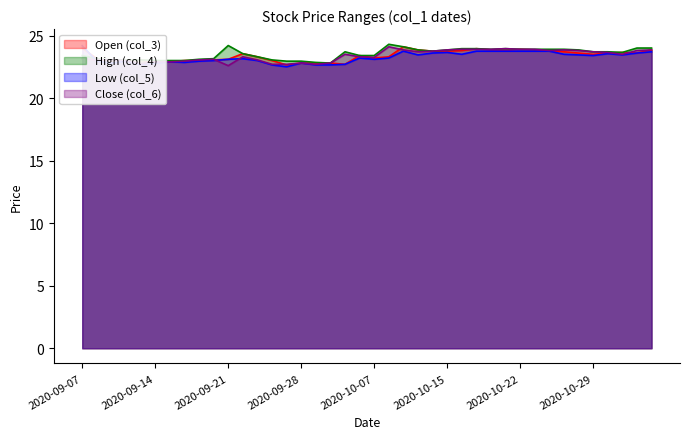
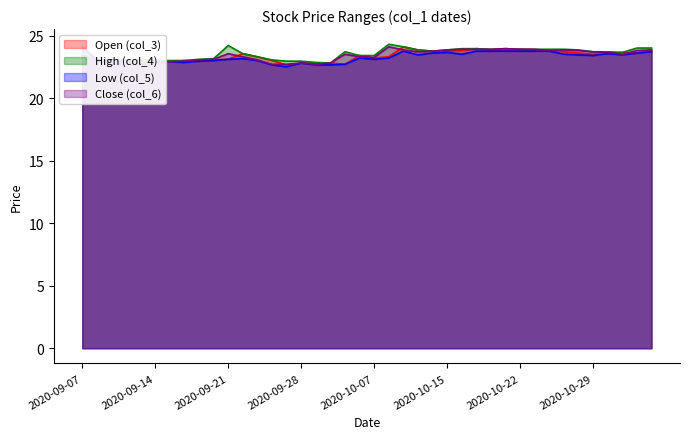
  {
    "High (col_4)": {
      "2020-09-21": 24.2
    },
    "Close (col_6)": {
-     "2020-09-21": 22.6
+     "2020-09-21": 23.6
    }
  }
